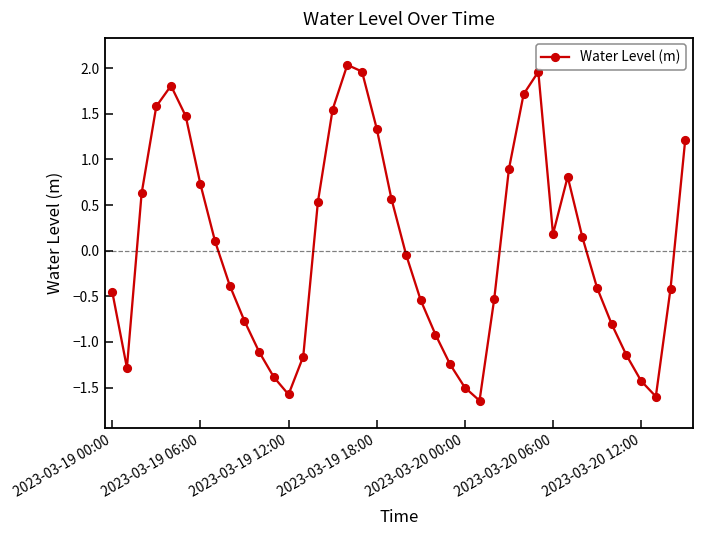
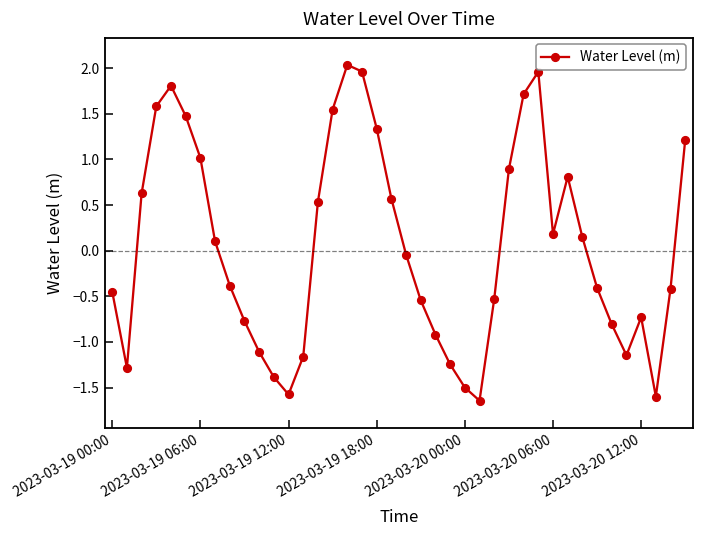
  {
    "2023-03-19 00:00": -0.4,
-   "2023-03-19 06:00": 0.7,
+   "2023-03-19 06:00": 1.0,
    "2023-03-19 12:00": -1.6,
    "2023-03-19 18:00": 1.3,
    "2023-03-20 00:00": -1.5,
    "2023-03-20 06:00": 0.2,
-   "2023-03-20 12:00": -1.4
+   "2023-03-20 12:00": -0.7
  }
